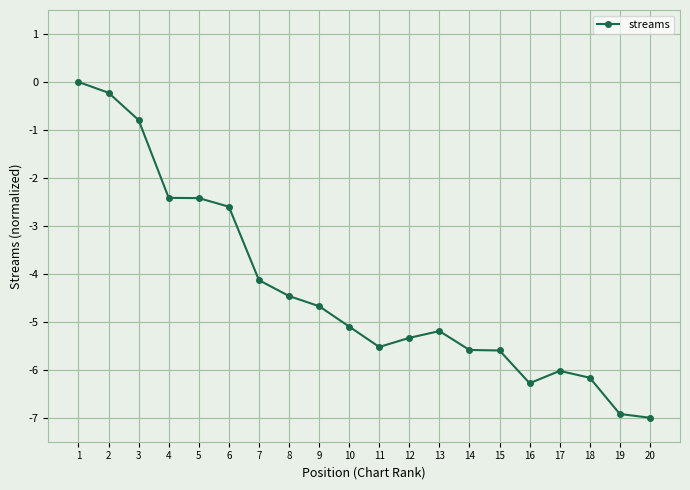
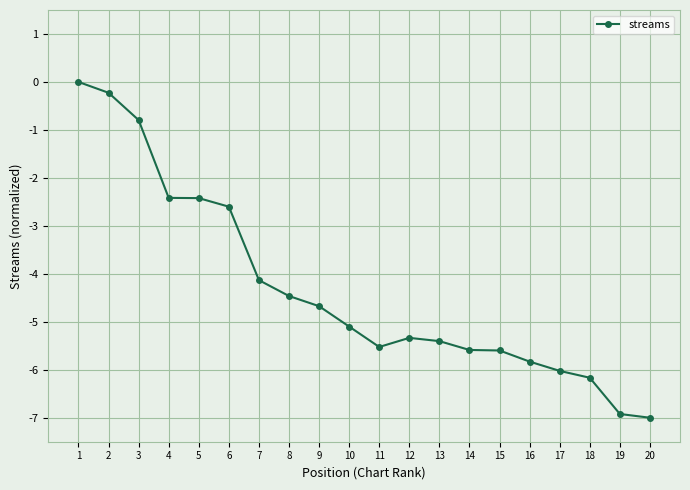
  {
    "1": 0.0,
    "2": -0.2,
    "3": -0.8,
    "4": -2.4,
    "5": -2.4,
    "6": -2.6,
    "7": -4.1,
    "8": -4.5,
    "9": -4.7,
    "10": -5.1,
    "11": -5.5,
    "12": -5.3,
-   "13": -5.2,
+   "13": -5.4,
    "14": -5.6,
    "15": -5.6,
-   "16": -6.3,
+   "16": -5.8,
    "17": -6.0,
    "18": -6.2,
    "19": -6.9,
    "20": -7.0
  }
